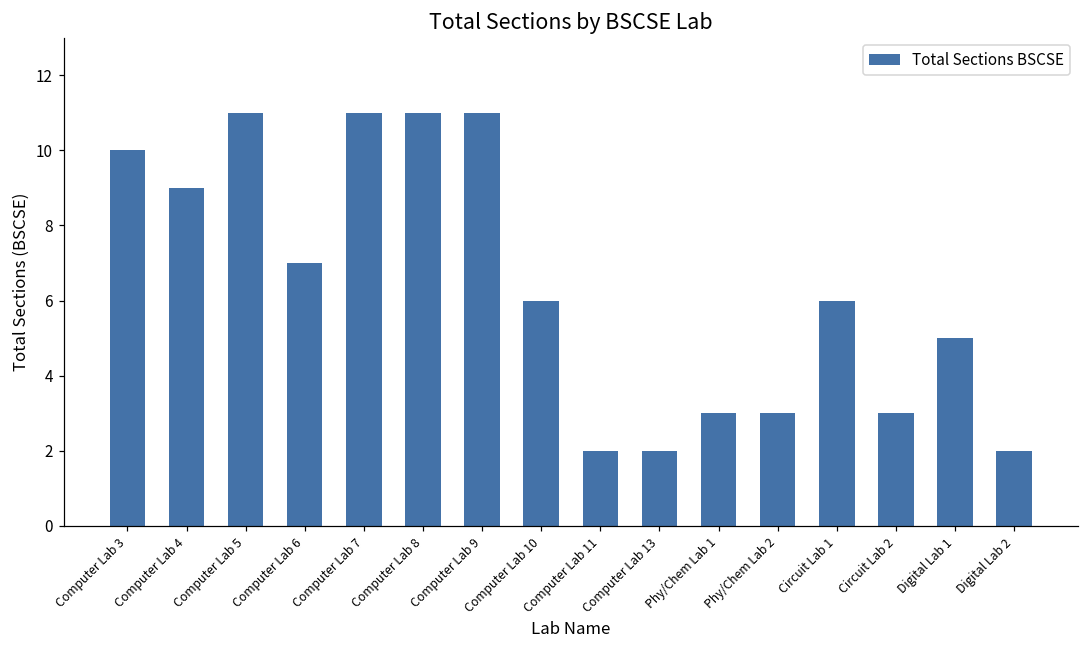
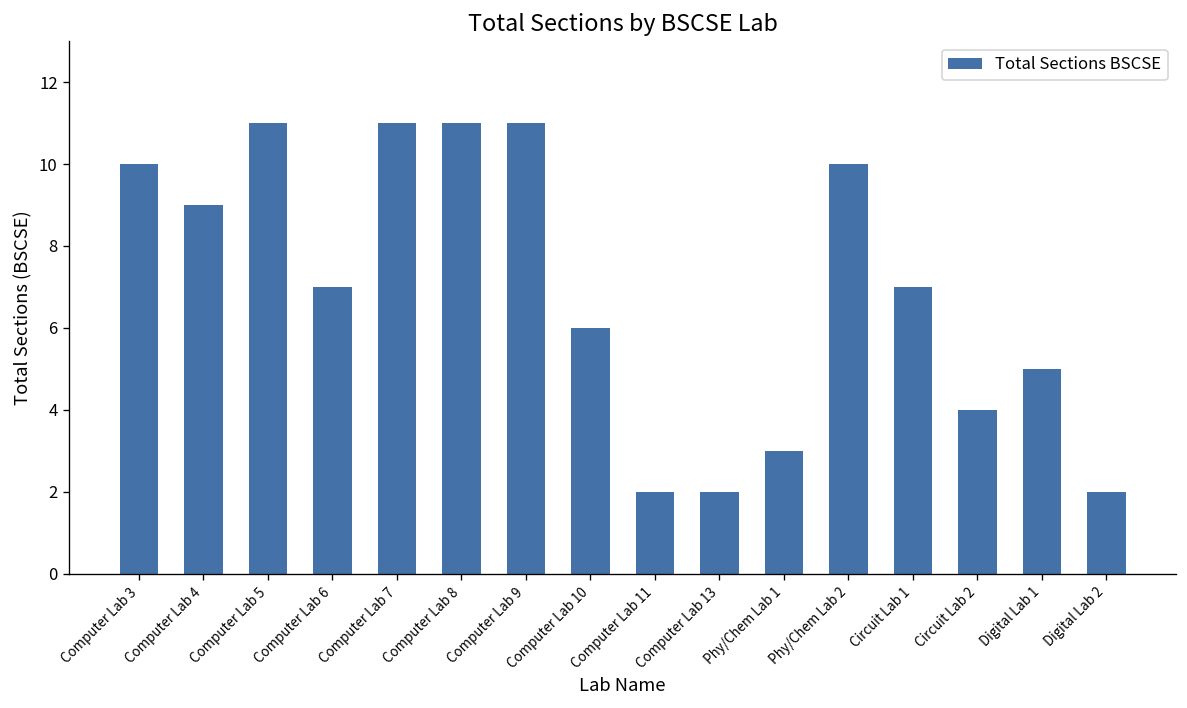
  {
    "Computer Lab 3": 10,
    "Computer Lab 4": 9,
    "Computer Lab 5": 11,
    "Computer Lab 6": 7,
    "Computer Lab 7": 11,
    "Computer Lab 8": 11,
    "Computer Lab 9": 11,
    "Computer Lab 10": 6,
    "Computer Lab 11": 2,
    "Computer Lab 13": 2,
    "Phy/Chem Lab 1": 3,
-   "Phy/Chem Lab 2": 3,
-   "Circuit Lab 1": 6,
-   "Circuit Lab 2": 3,
+   "Phy/Chem Lab 2": 10,
+   "Circuit Lab 1": 7,
+   "Circuit Lab 2": 4,
    "Digital Lab 1": 5,
    "Digital Lab 2": 2
  }
